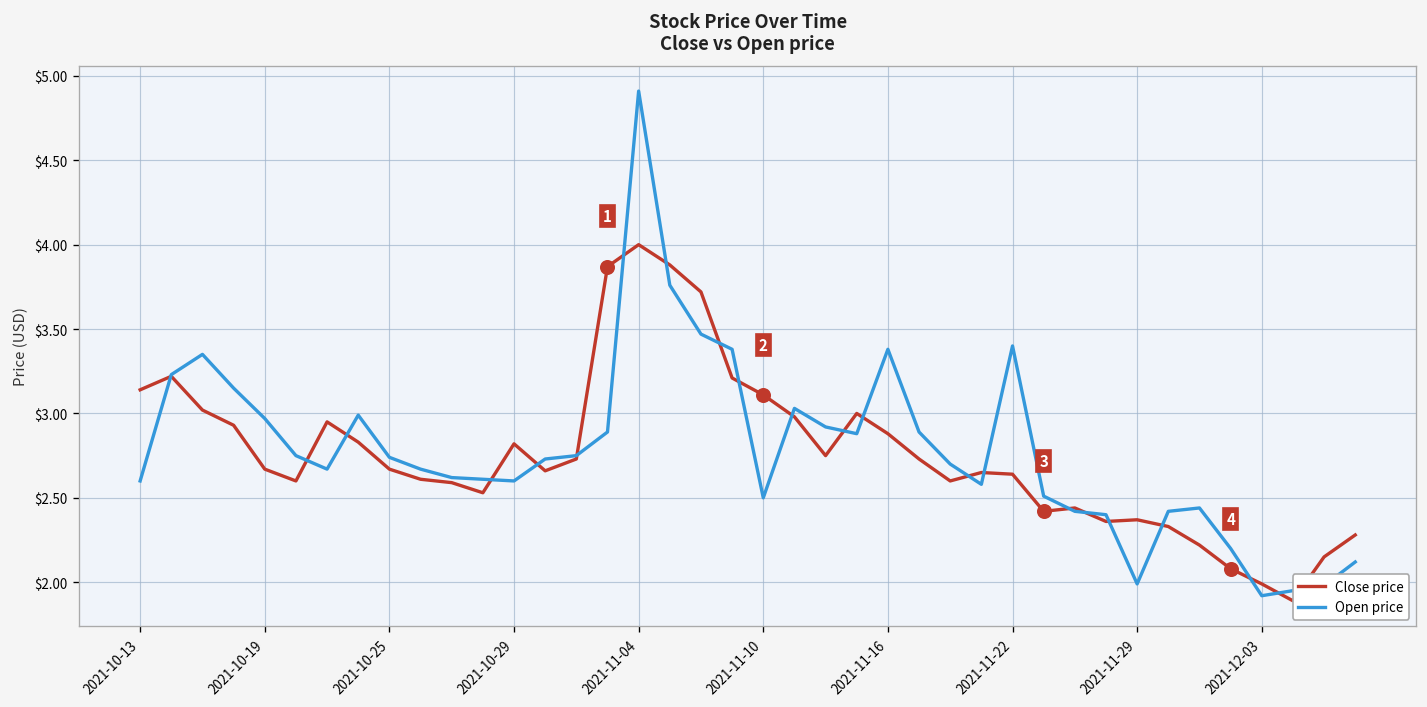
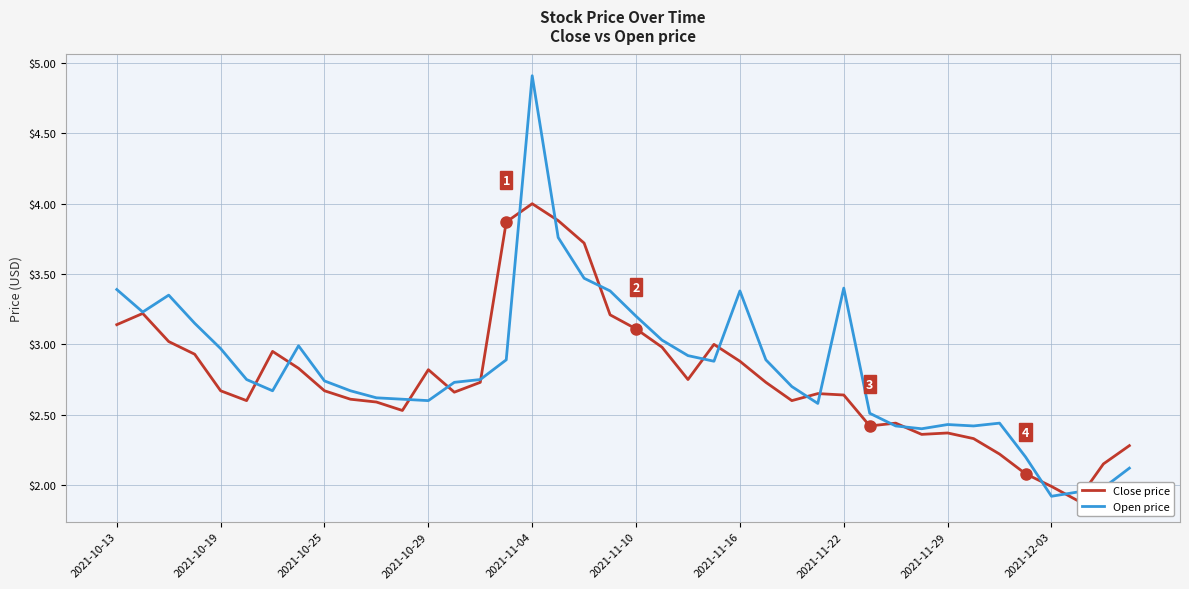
  {
    "Open price": {
-     "2021-10-13": "$2.60",
+     "2021-10-13": "$3.39",
      "2021-10-19": "$2.97",
      "2021-10-25": "$2.74",
      "2021-10-29": "$2.60",
      "2021-11-04": "$4.91",
-     "2021-11-10": "$2.5",
+     "2021-11-10": "$3.2",
      "2021-11-16": "$3.38",
      "2021-11-22": "$3.40",
-     "2021-11-29": "$1.99",
+     "2021-11-29": "$2.43",
      "2021-12-03": "$1.92"
    }
  }
